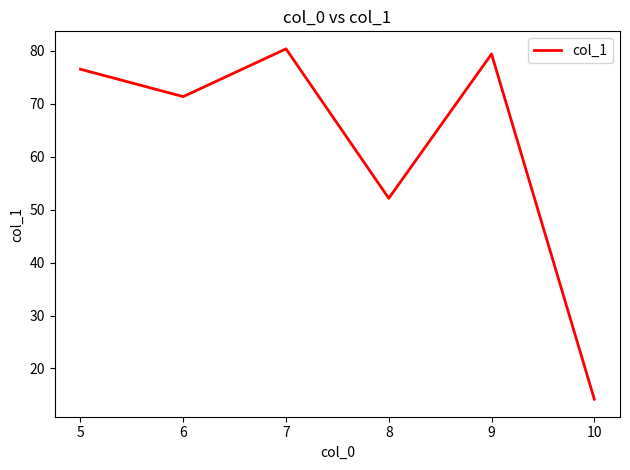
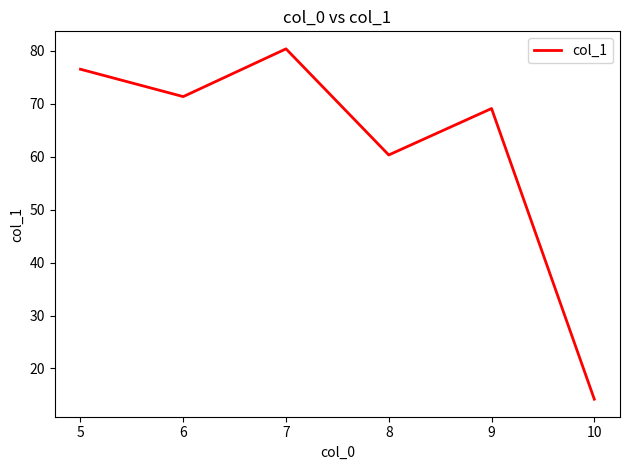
  {
    "5": 77,
    "6": 71,
    "7": 80,
-   "8": 52,
-   "9": 79,
+   "8": 60,
+   "9": 69,
    "10": 14
  }
